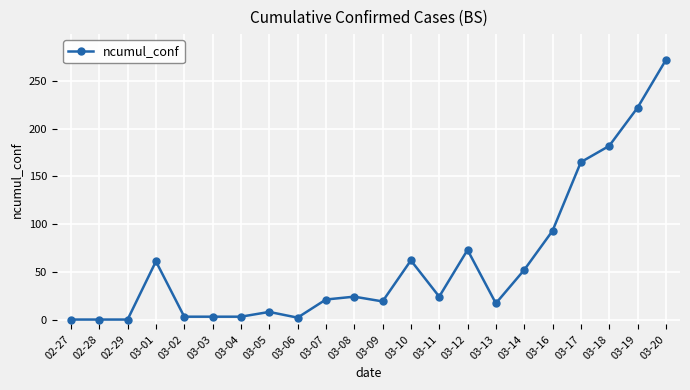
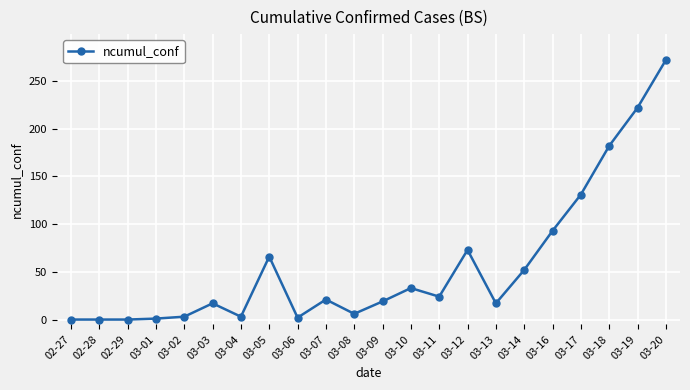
  {
    "02-27": 0,
    "02-28": 0,
    "02-29": 0,
-   "03-01": 60,
+   "03-01": 0,
    "03-02": 0,
-   "03-03": 0,
+   "03-03": 20,
    "03-04": 0,
-   "03-05": 10,
+   "03-05": 70,
    "03-06": 0,
    "03-07": 20,
-   "03-08": 20,
+   "03-08": 10,
    "03-09": 20,
-   "03-10": 60,
+   "03-10": 30,
    "03-11": 20,
    "03-12": 70,
    "03-13": 20,
    "03-14": 50,
    "03-16": 90,
-   "03-17": 170,
+   "03-17": 130,
    "03-18": 180,
    "03-19": 220,
    "03-20": 270
  }
